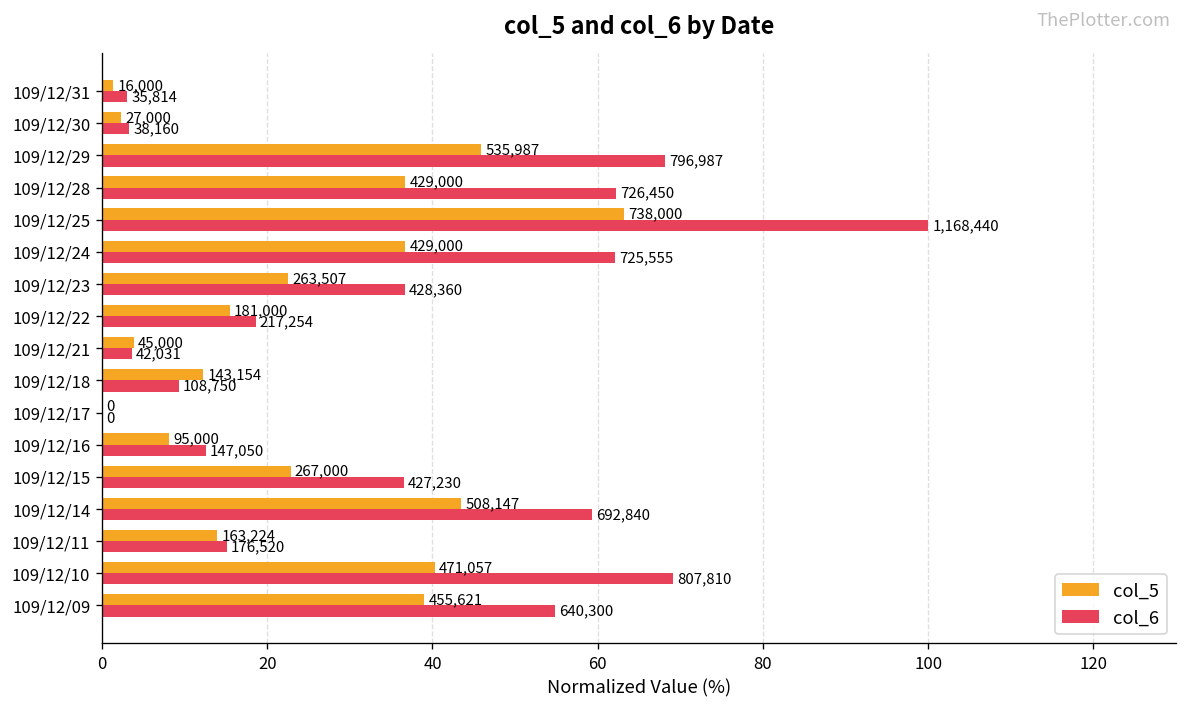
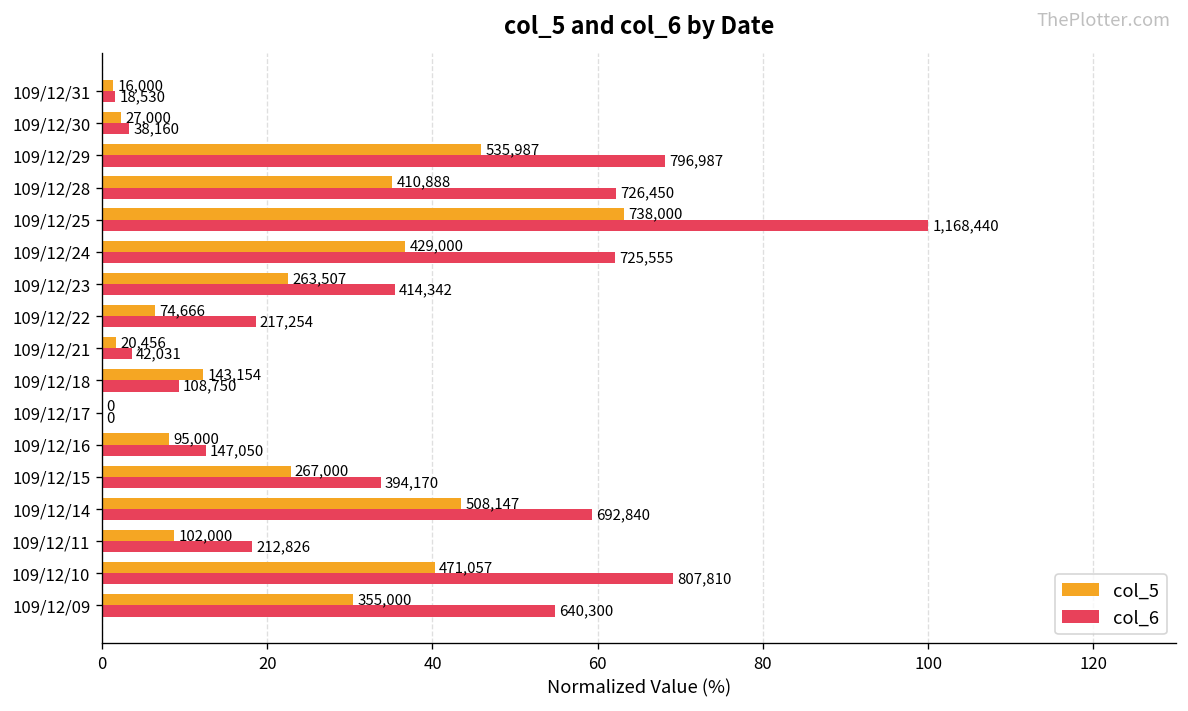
  {
    "col_5": {
-     "109/12/28": "429,000",
-     "109/12/22": "181,000",
-     "109/12/21": "45,000",
-     "109/12/11": "163,224",
-     "109/12/09": "455,621"
+     "109/12/28": "410,888",
+     "109/12/22": "74,666",
+     "109/12/21": "20,456",
+     "109/12/11": "102,000",
+     "109/12/09": "355,000"
    },
    "col_6": {
-     "109/12/31": "35,814",
-     "109/12/23": "428,360",
-     "109/12/15": "427,230",
-     "109/12/11": "176,520"
+     "109/12/31": "18,530",
+     "109/12/23": "414,342",
+     "109/12/15": "394,170",
+     "109/12/11": "212,826"
    }
  }
